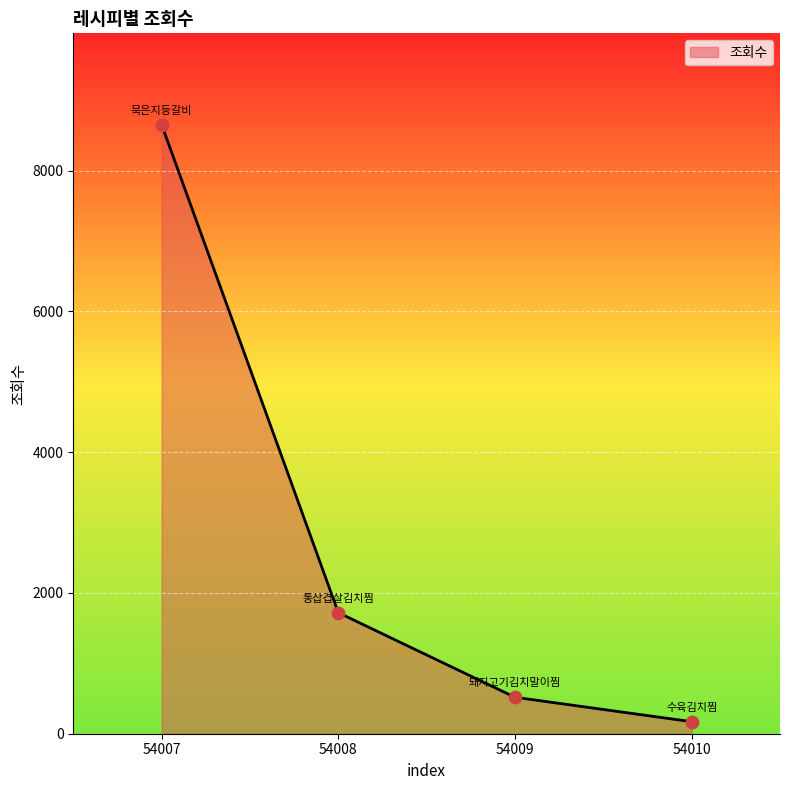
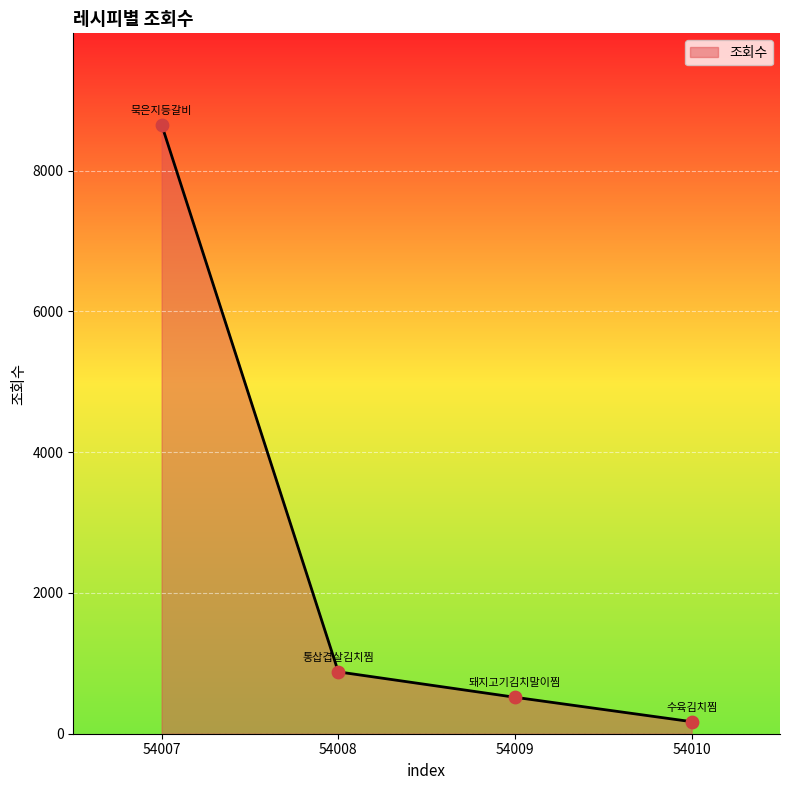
  {
    "54007": 8700,
-   "54008": 1700,
+   "54008": 900,
    "54009": 500,
    "54010": 200
  }
